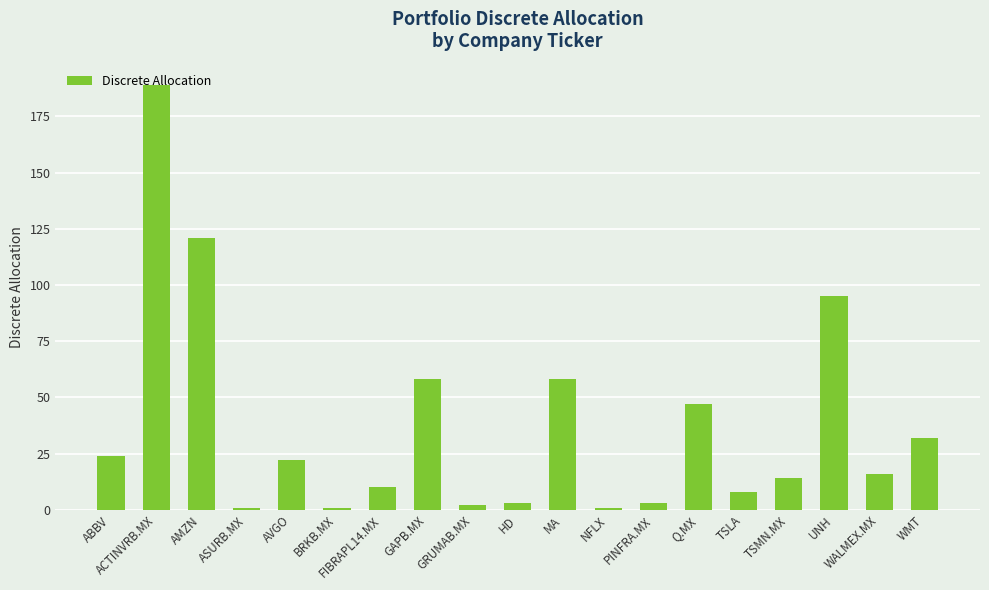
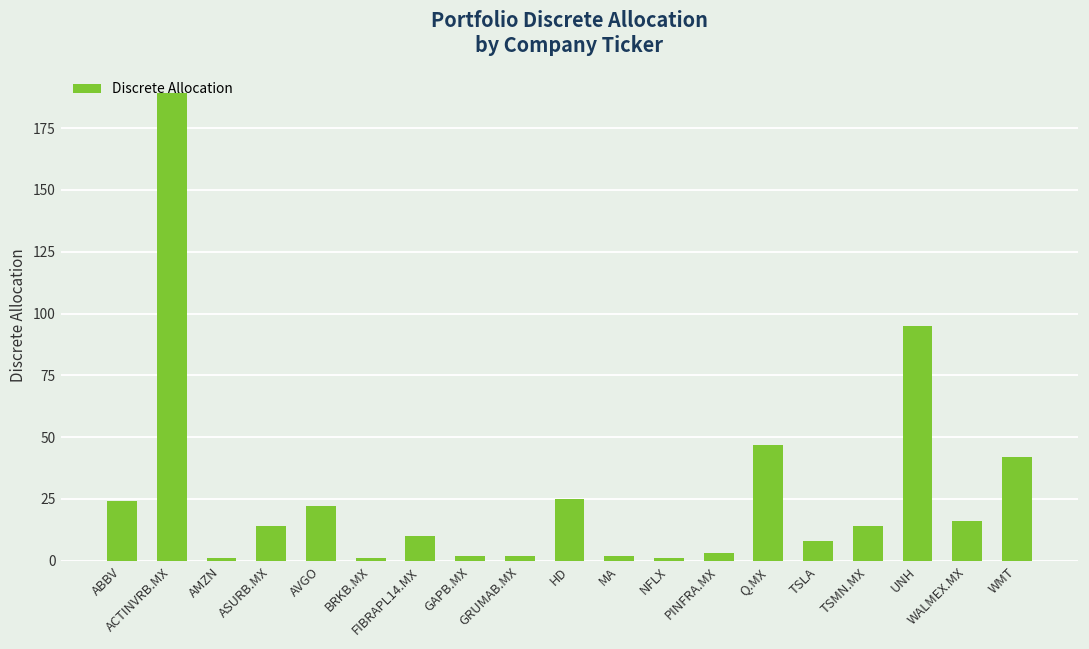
  {
    "ABBV": 24,
    "ACTINVRB.MX": 189,
-   "AMZN": 121,
-   "ASURB.MX": 1,
+   "AMZN": 1,
+   "ASURB.MX": 14,
    "AVGO": 22,
    "FIBRAPL14.MX": 10,
-   "GAPB.MX": 58,
+   "GAPB.MX": 2,
    "GRUMAB.MX": 2,
-   "HD": 3,
-   "MA": 58,
+   "HD": 25,
+   "MA": 2,
    "PINFRA.MX": 3,
    "Q.MX": 47,
    "TSLA": 8,
    "TSMN.MX": 14,
    "UNH": 95,
    "WALMEX.MX": 16,
-   "WMT": 32
+   "WMT": 42
  }
